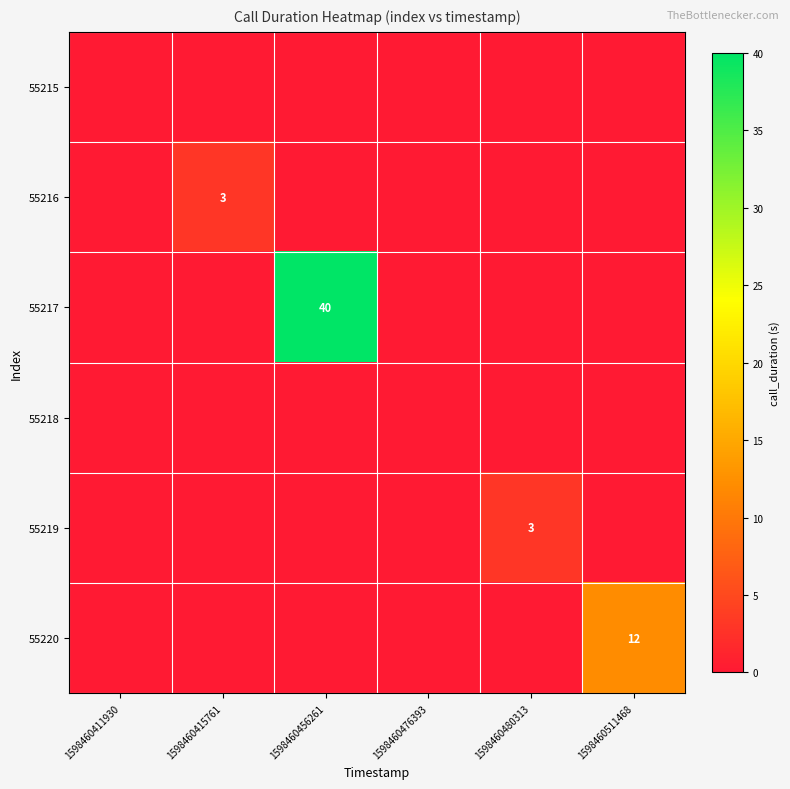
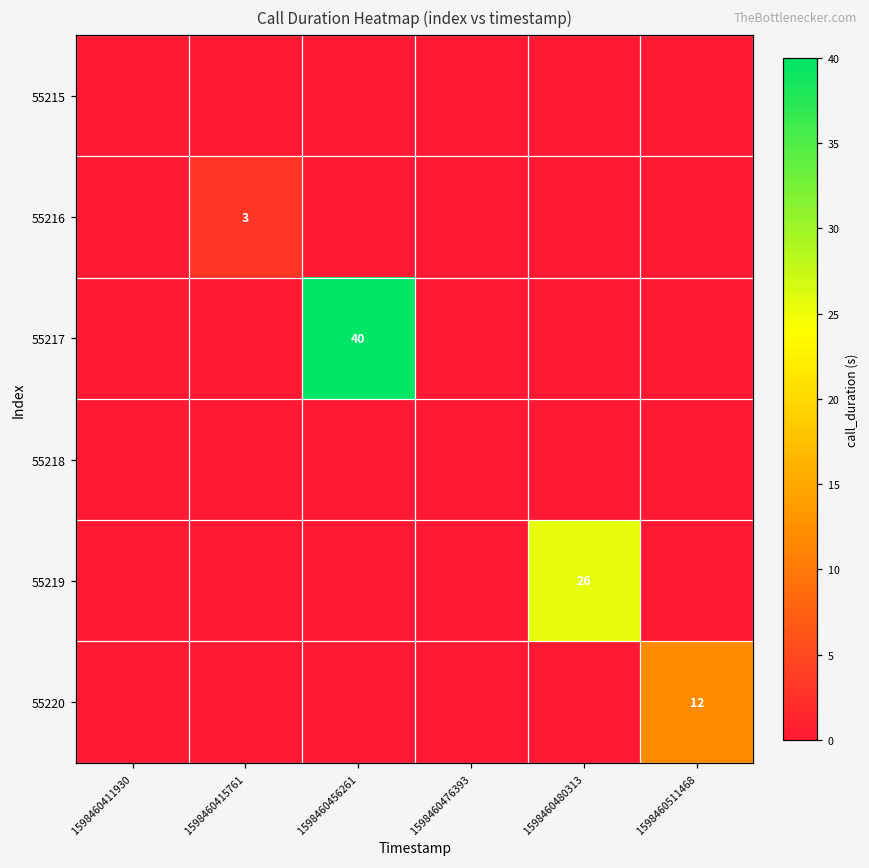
  {
    "55216": {
      "1598460415761": 3
    },
    "55217": {
      "1598460456261": 40
    },
    "55219": {
-     "1598460480313": 3
+     "1598460480313": 26
    },
    "55220": {
      "1598460511468": 12
    }
  }
